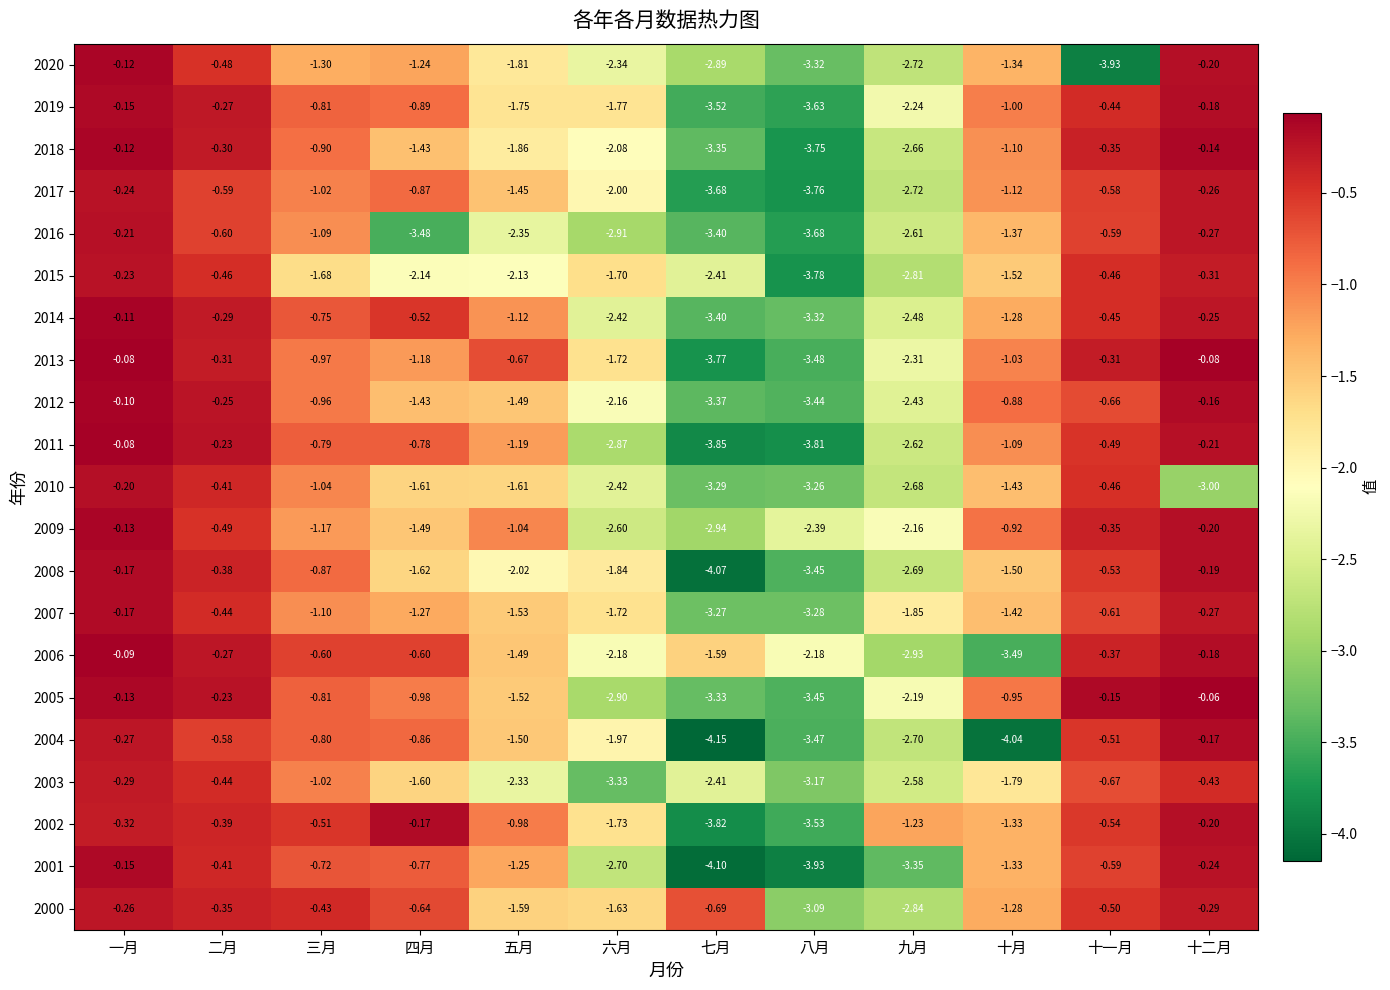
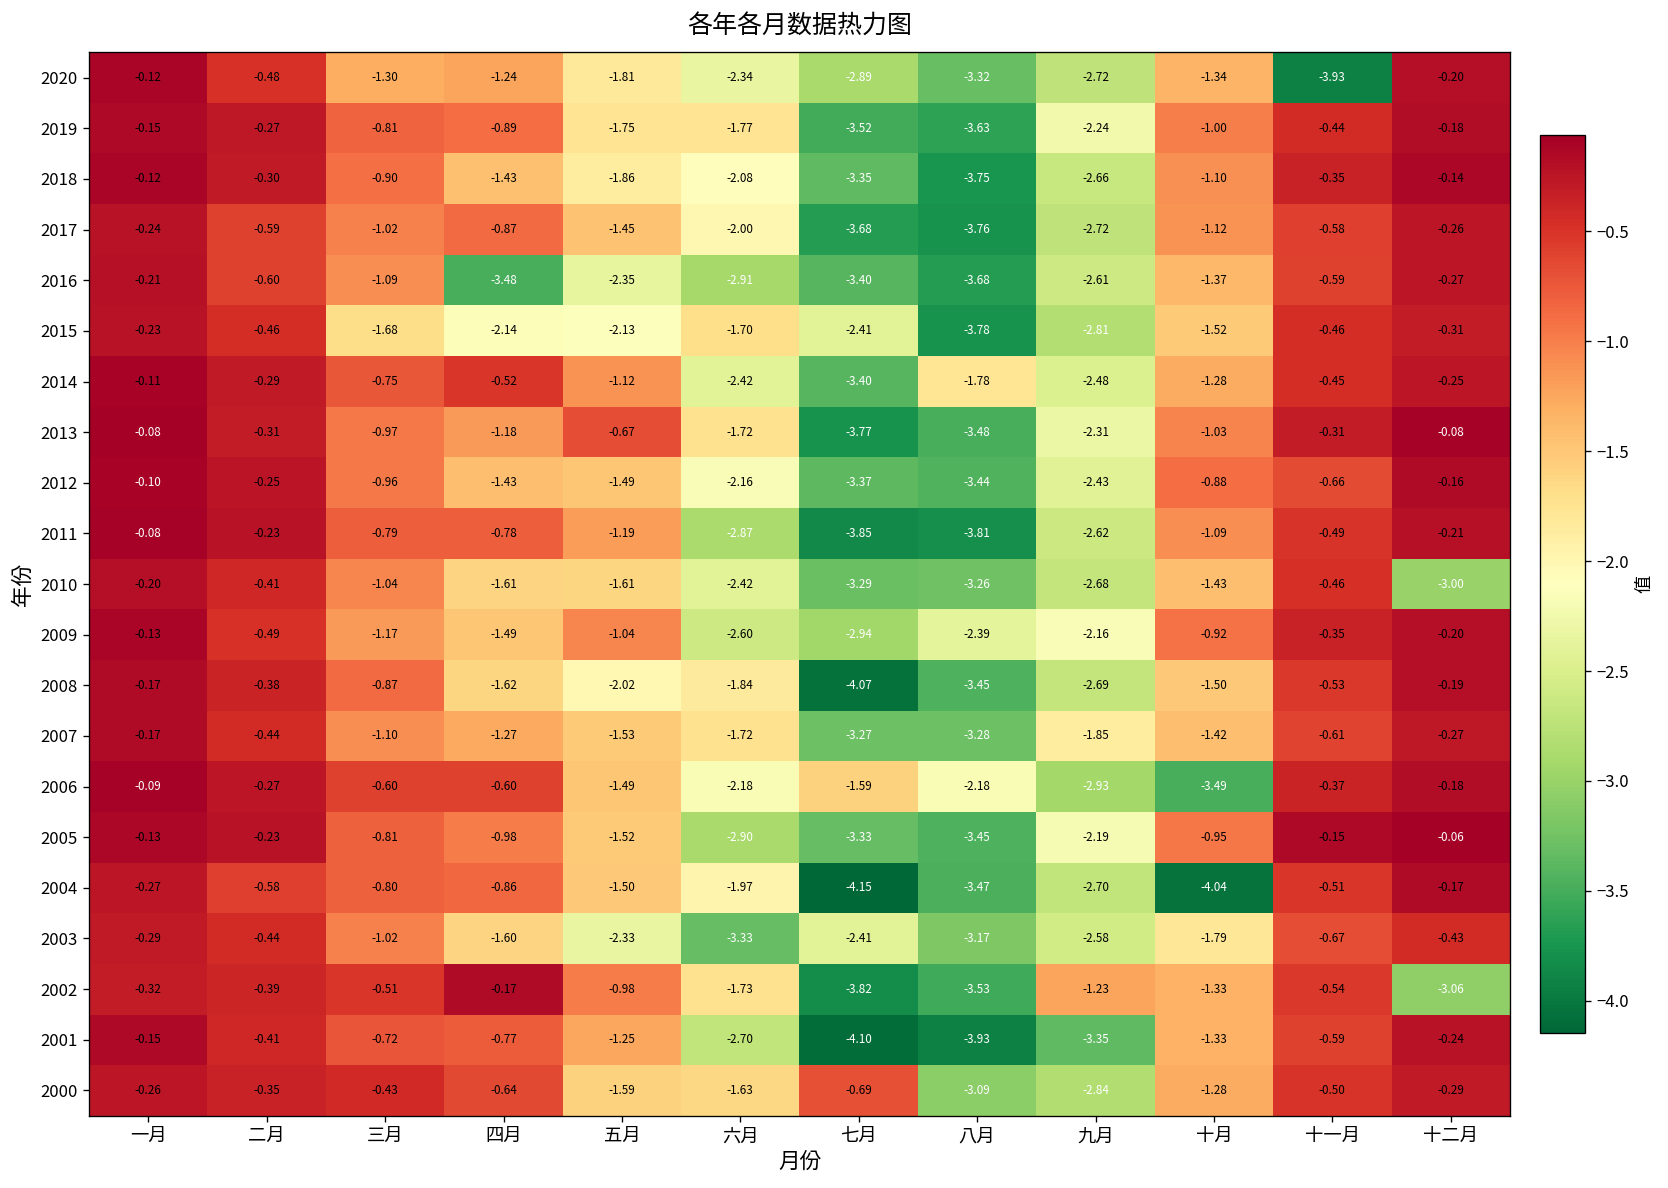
  {
    "2014": {
      "一月": -0.11,
      "二月": -0.29,
      "三月": -0.75,
      "四月": -0.52,
      "五月": -1.12,
      "六月": -2.42,
      "七月": -3.40,
-     "八月": -3.32,
+     "八月": -1.78,
      "九月": -2.48,
      "十月": -1.28,
      "十一月": -0.45,
      "十二月": -0.25
    },
    "2002": {
      "一月": -0.32,
      "二月": -0.39,
      "三月": -0.51,
      "四月": -0.17,
      "五月": -0.98,
      "六月": -1.73,
      "七月": -3.82,
      "八月": -3.53,
      "九月": -1.23,
      "十月": -1.33,
      "十一月": -0.54,
-     "十二月": -0.20
+     "十二月": -3.06
    }
  }
